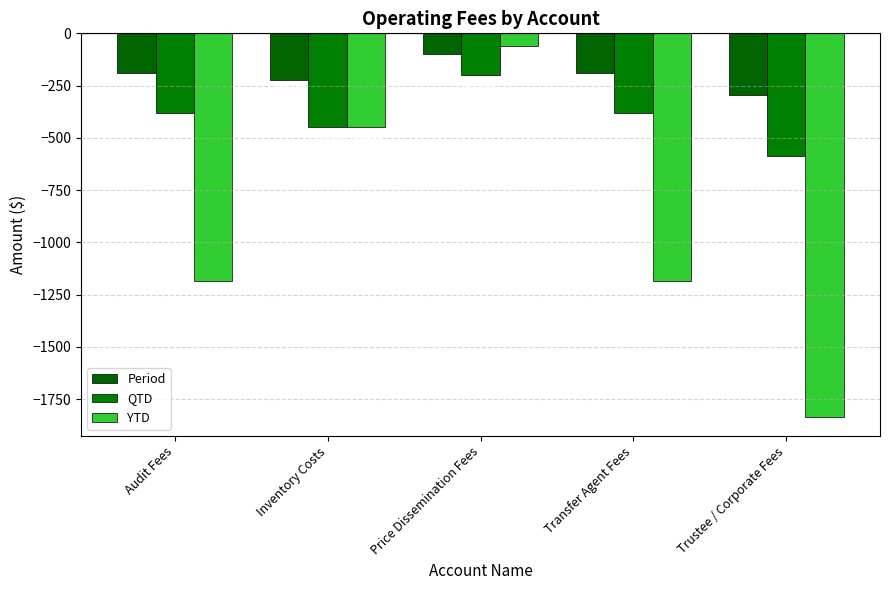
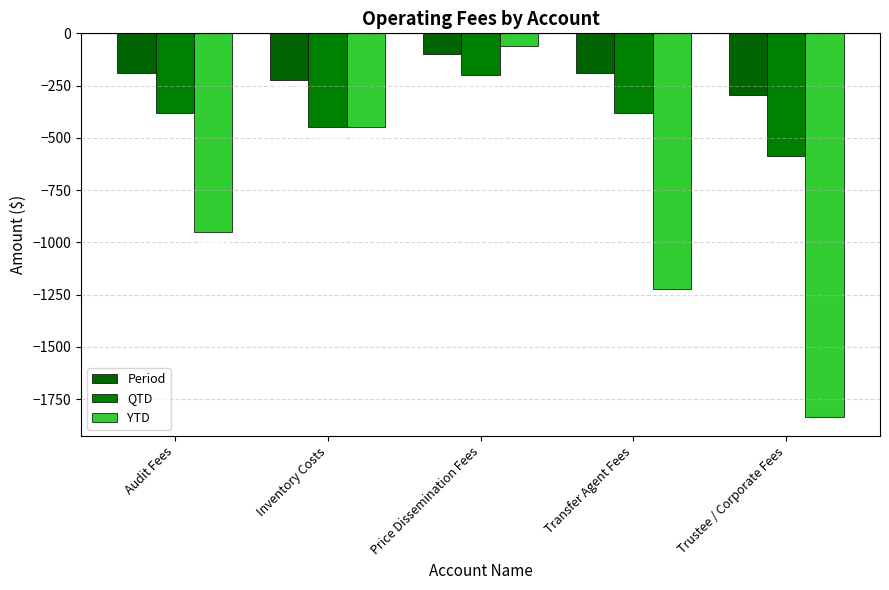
  {
    "YTD": {
-     "Audit Fees": -1180,
+     "Audit Fees": -950,
      "Inventory Costs": -450,
      "Price Dissemination Fees": -60,
-     "Transfer Agent Fees": -1180,
+     "Transfer Agent Fees": -1220,
      "Trustee / Corporate Fees": -1830
    }
  }
